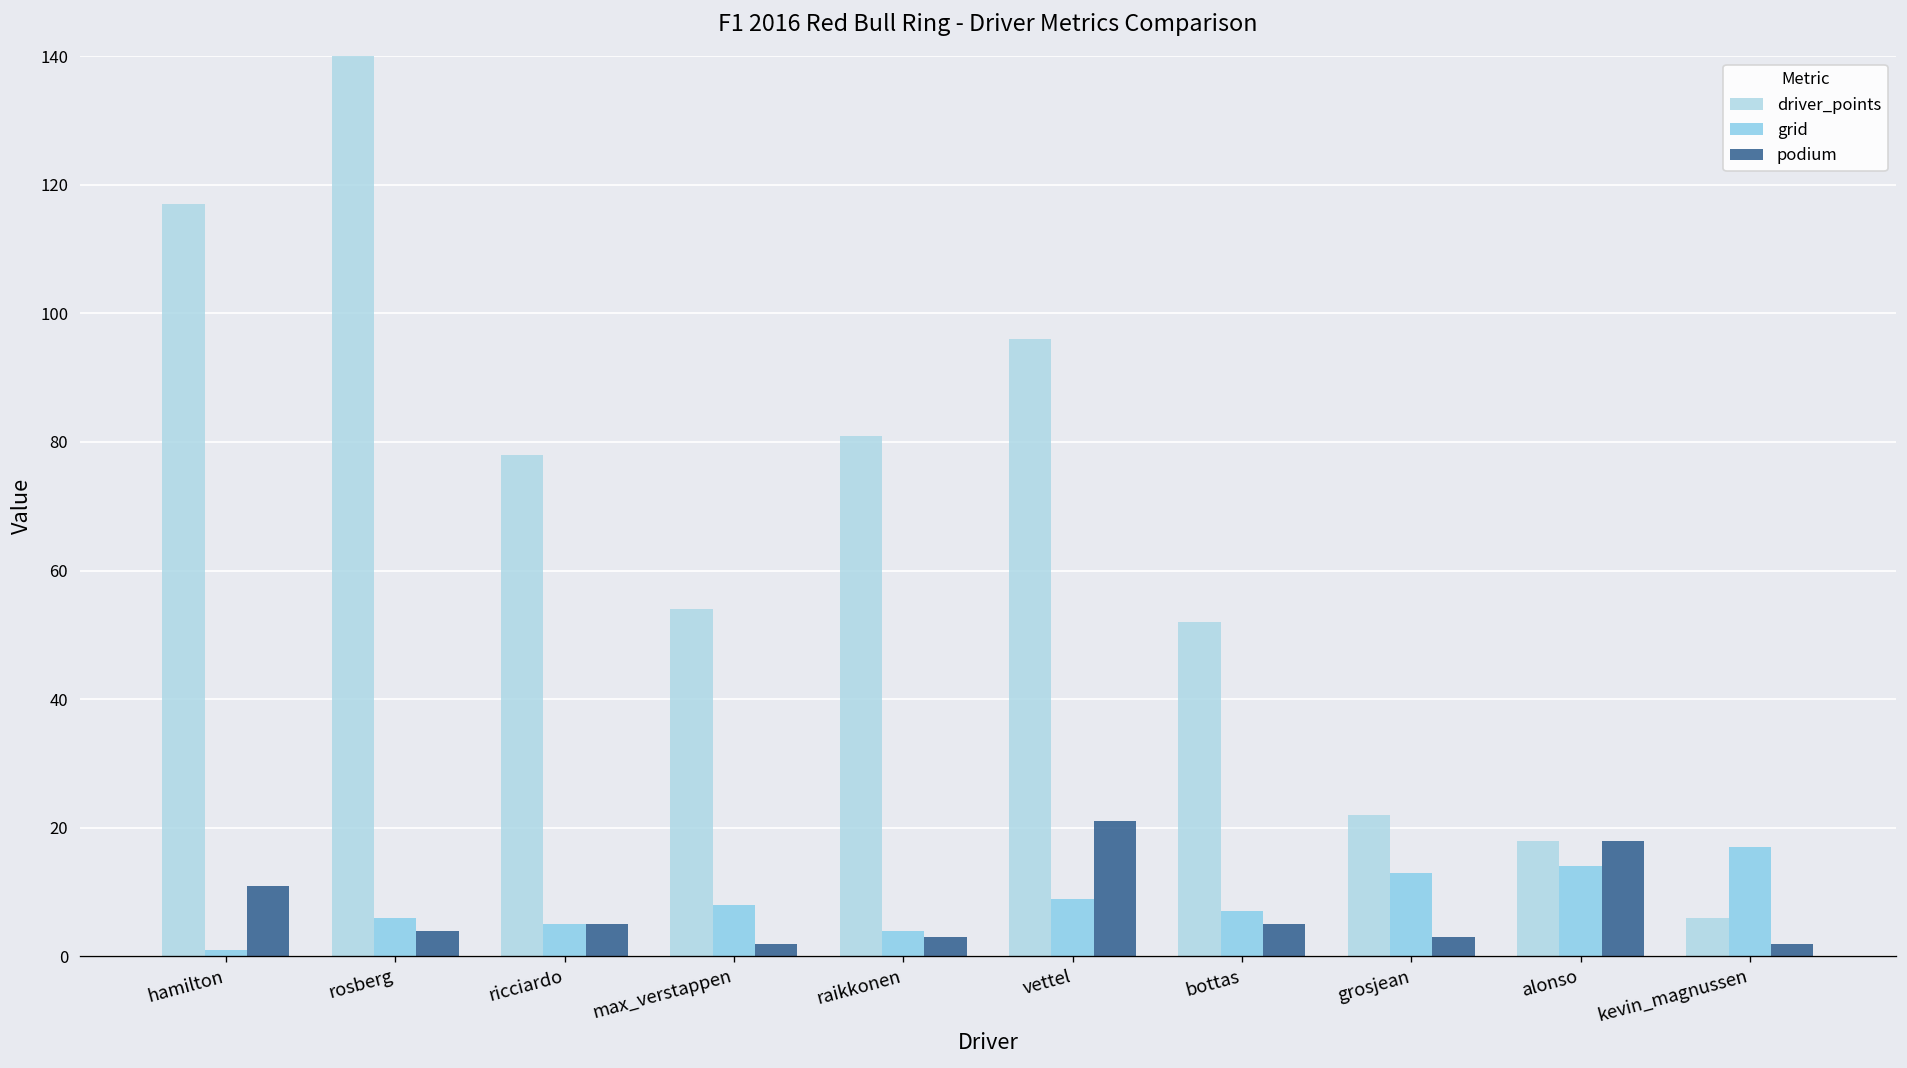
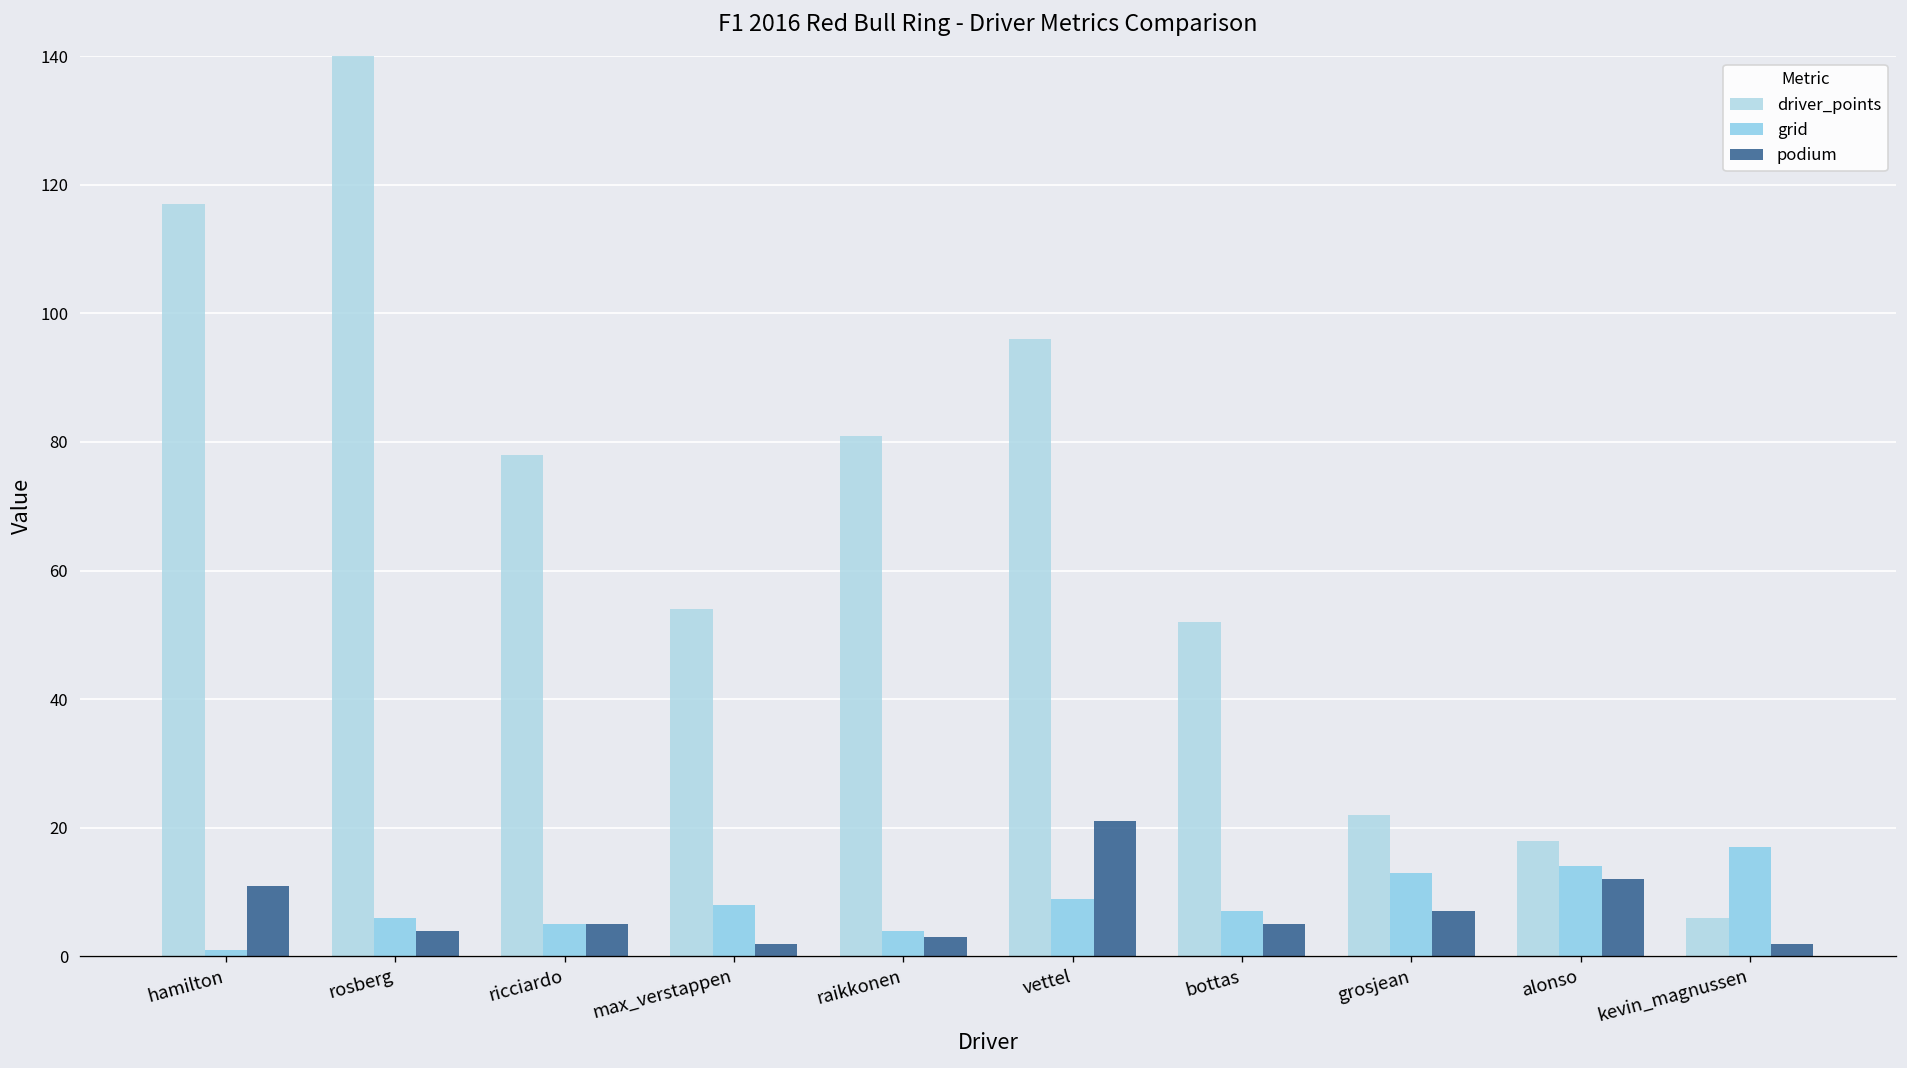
  {
    "podium": {
      "hamilton": 11,
      "rosberg": 4,
      "ricciardo": 5,
      "max_verstappen": 2,
      "raikkonen": 3,
      "vettel": 21,
      "bottas": 5,
-     "grosjean": 3,
-     "alonso": 18,
+     "grosjean": 7,
+     "alonso": 12,
      "kevin_magnussen": 2
    }
  }
